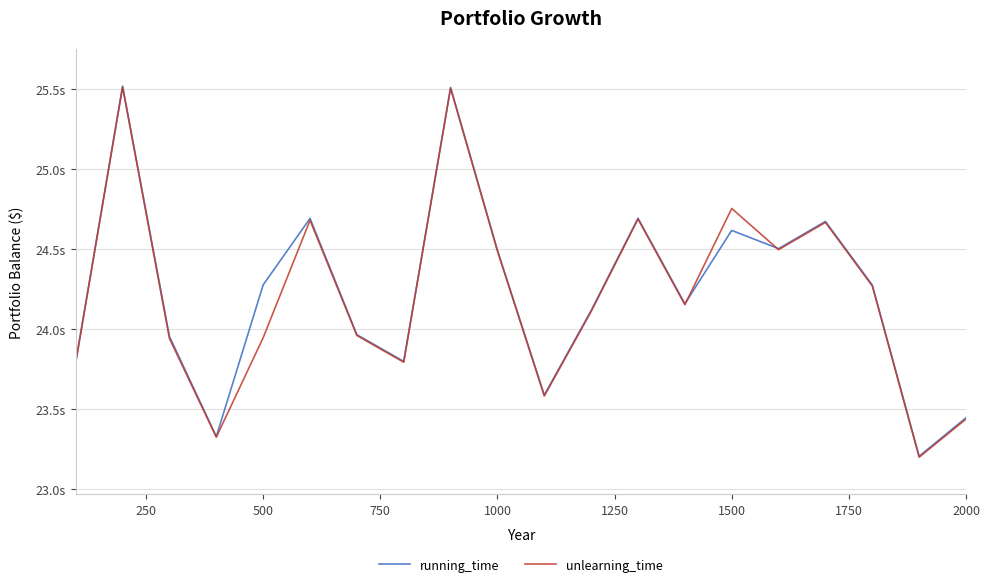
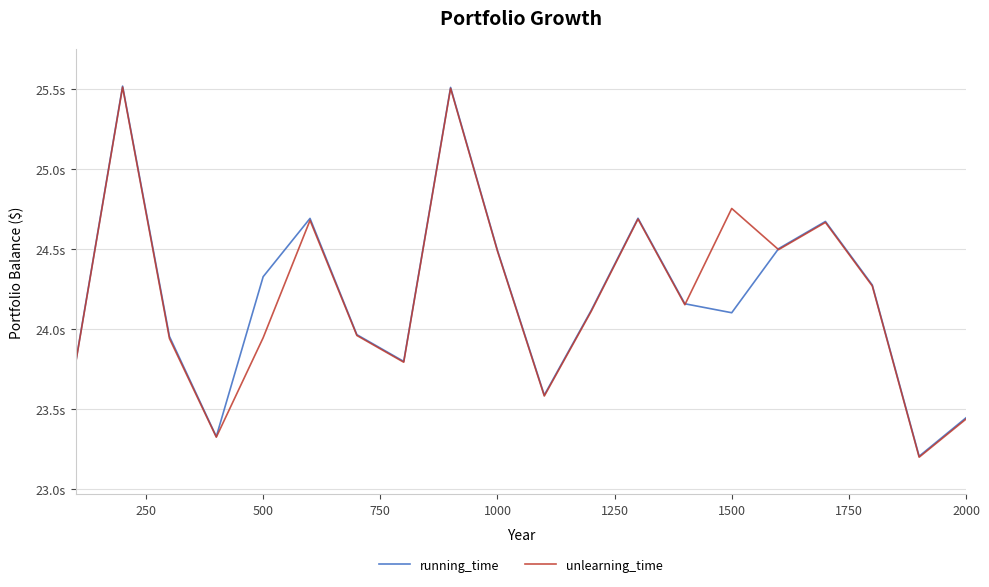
  {
    "running_time": {
-     "500": "24.28s",
-     "1500": "24.62s"
+     "500": "24.33s",
+     "1500": "24.10s"
    },
    "unlearning_time": {
      "500": "23.95s",
      "1500": "24.75s"
    }
  }
